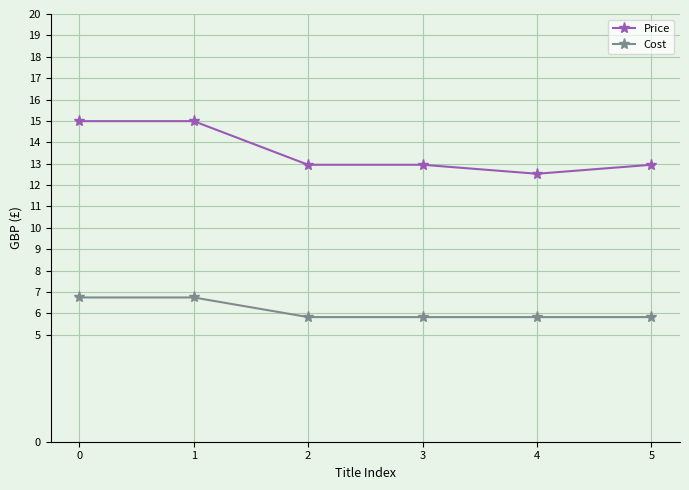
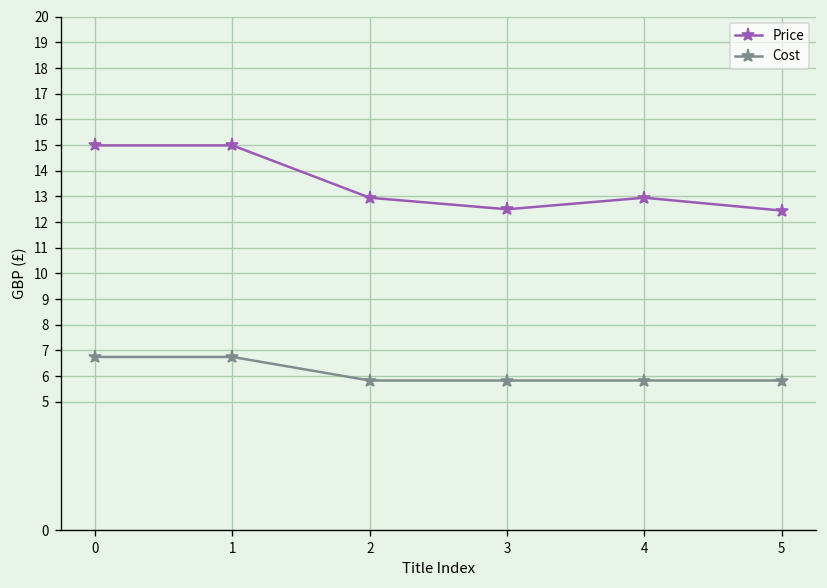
  {
    "Price": {
      "0": 15.0,
      "1": 15.0,
      "2": 13.0,
-     "3": 13.0,
-     "4": 12.5,
-     "5": 13.0
+     "3": 12.5,
+     "4": 13.0,
+     "5": 12.5
    },
    "Cost": {
      "0": 6.7,
      "1": 6.7,
      "2": 5.8,
      "3": 5.8,
      "4": 5.8,
      "5": 5.8
    }
  }
